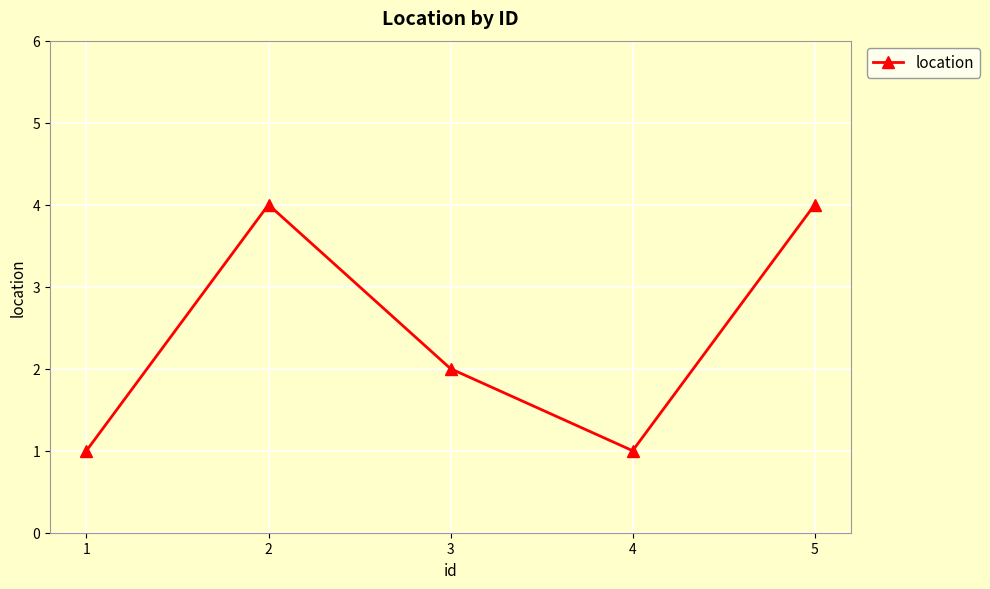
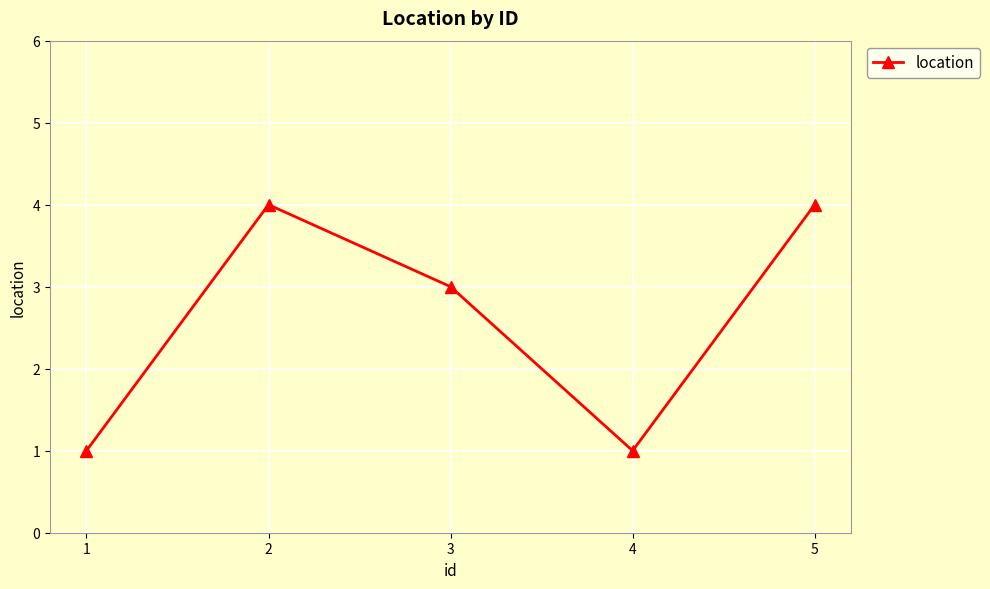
  {
    "1": 1,
    "2": 4,
-   "3": 2,
+   "3": 3,
    "4": 1,
    "5": 4
  }
